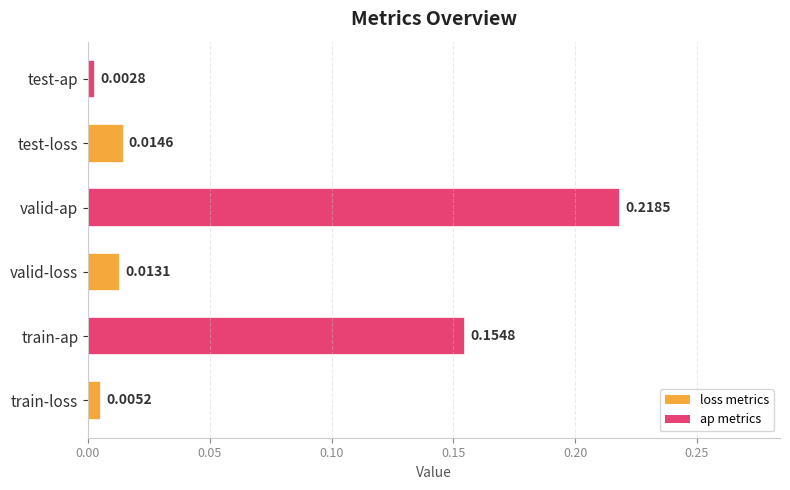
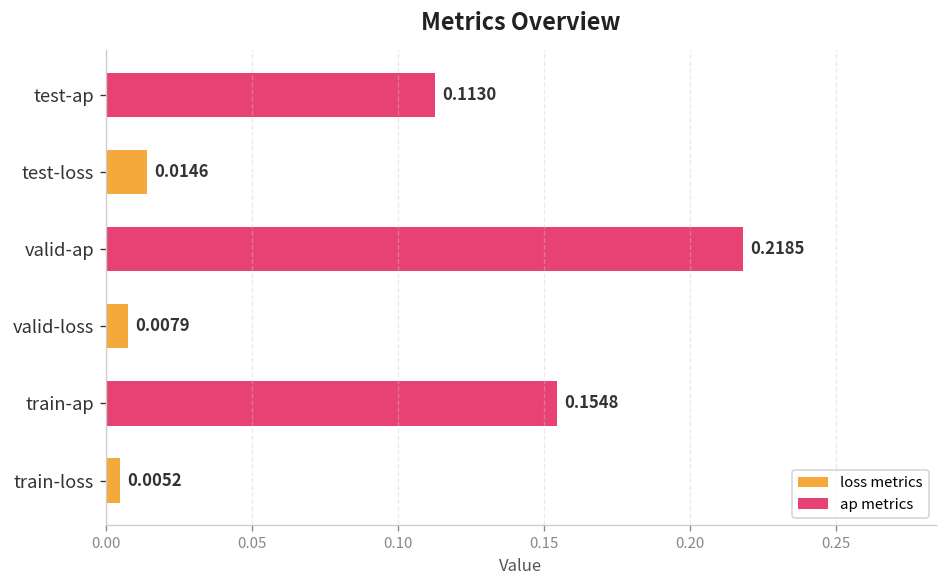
  {
-   "test-ap": 0.0028,
+   "test-ap": 0.1130,
    "test-loss": 0.0146,
    "valid-ap": 0.2185,
-   "valid-loss": 0.0131,
+   "valid-loss": 0.0079,
    "train-ap": 0.1548,
    "train-loss": 0.0052
  }
